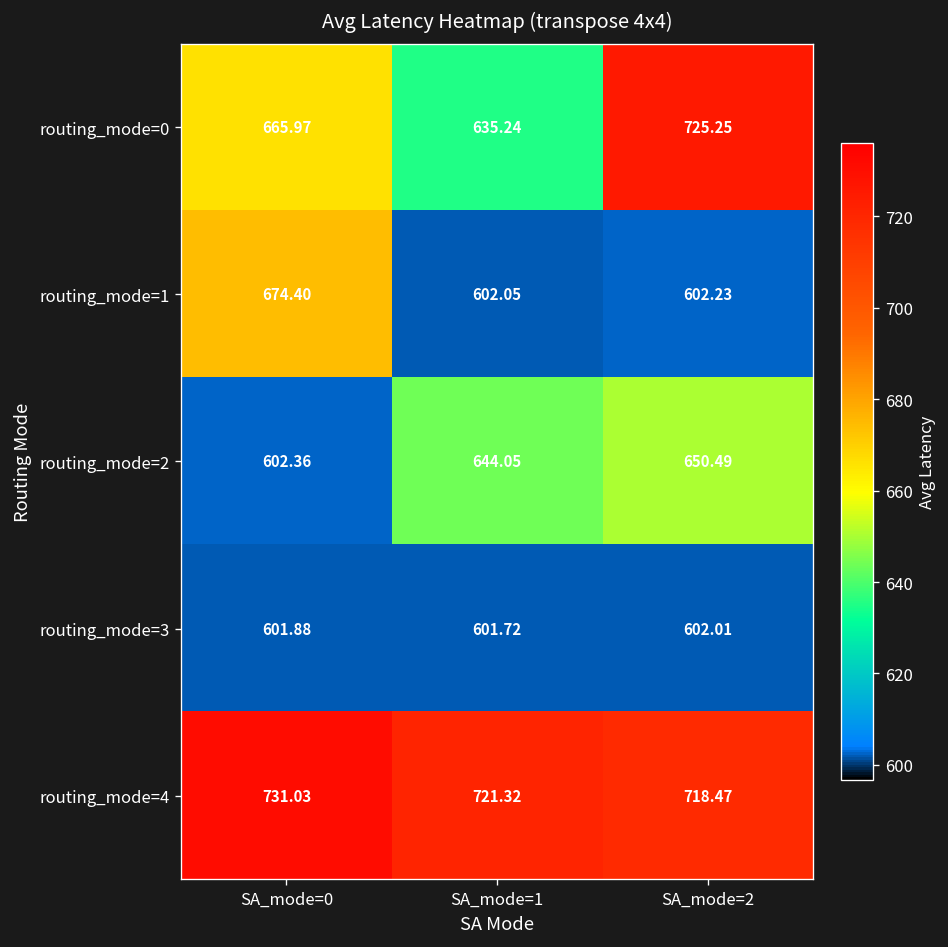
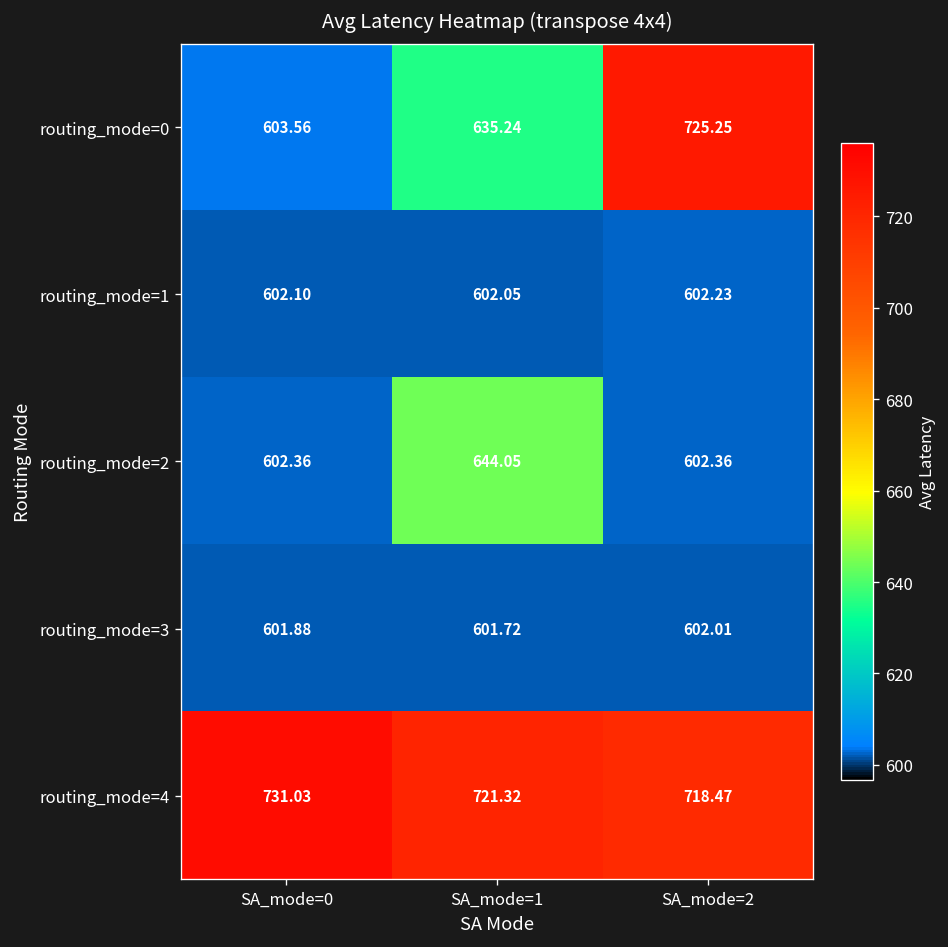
  {
    "routing_mode=0": {
-     "SA_mode=0": 665.97,
+     "SA_mode=0": 603.56,
      "SA_mode=1": 635.24,
      "SA_mode=2": 725.25
    },
    "routing_mode=1": {
-     "SA_mode=0": 674.40,
+     "SA_mode=0": 602.10,
      "SA_mode=1": 602.05,
      "SA_mode=2": 602.23
    },
    "routing_mode=2": {
      "SA_mode=0": 602.36,
      "SA_mode=1": 644.05,
-     "SA_mode=2": 650.49
+     "SA_mode=2": 602.36
    },
    "routing_mode=3": {
      "SA_mode=0": 601.88,
      "SA_mode=1": 601.72,
      "SA_mode=2": 602.01
    },
    "routing_mode=4": {
      "SA_mode=0": 731.03,
      "SA_mode=1": 721.32,
      "SA_mode=2": 718.47
    }
  }
